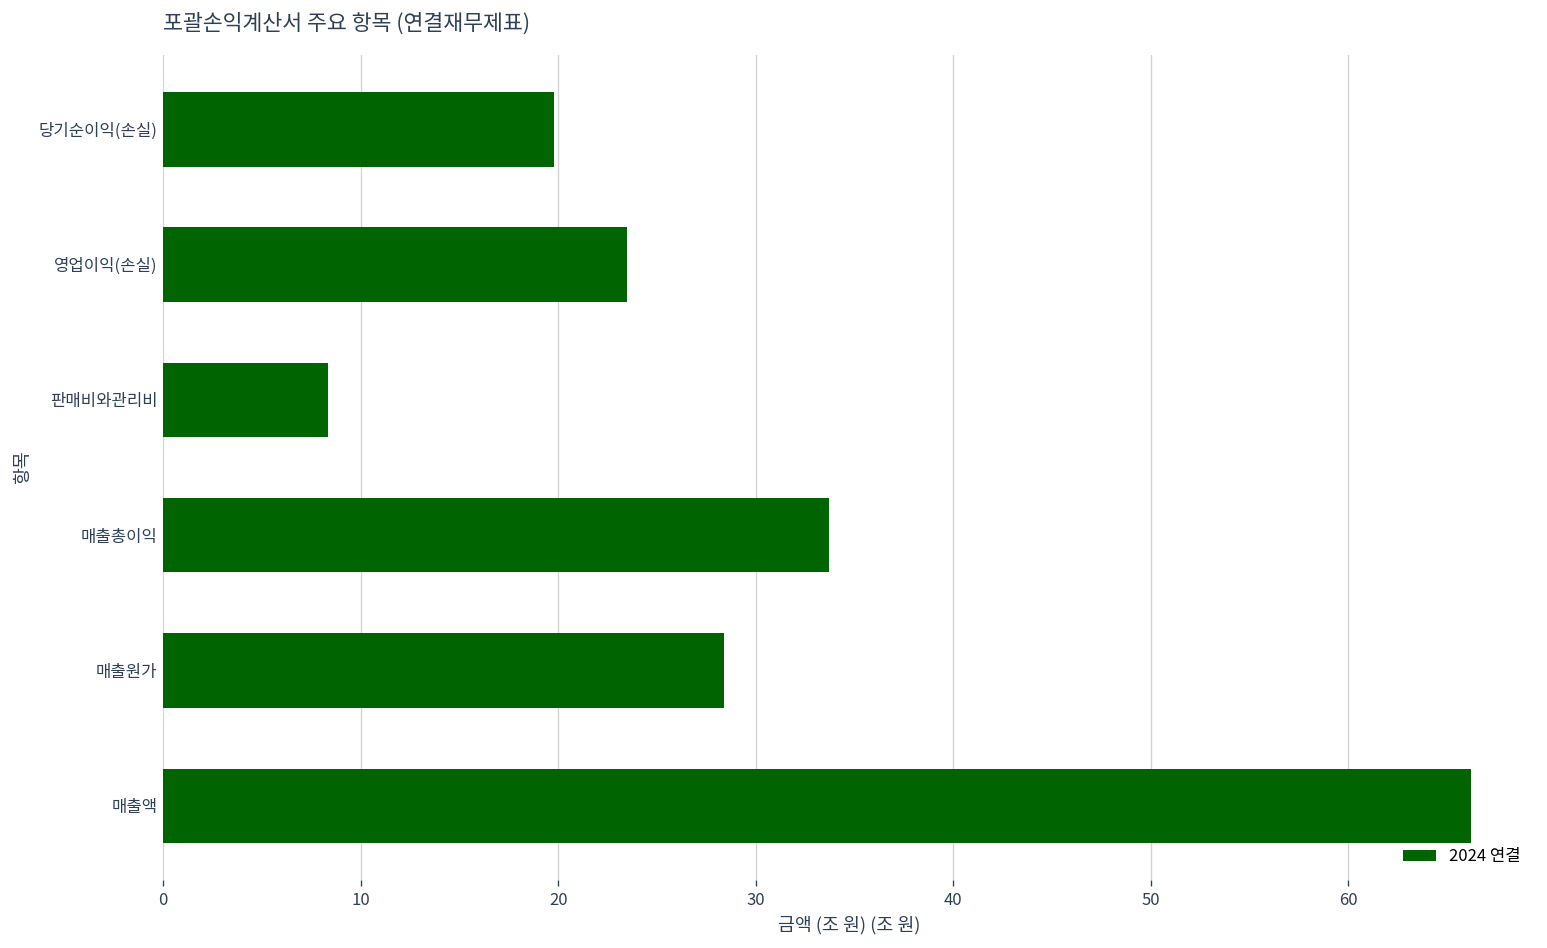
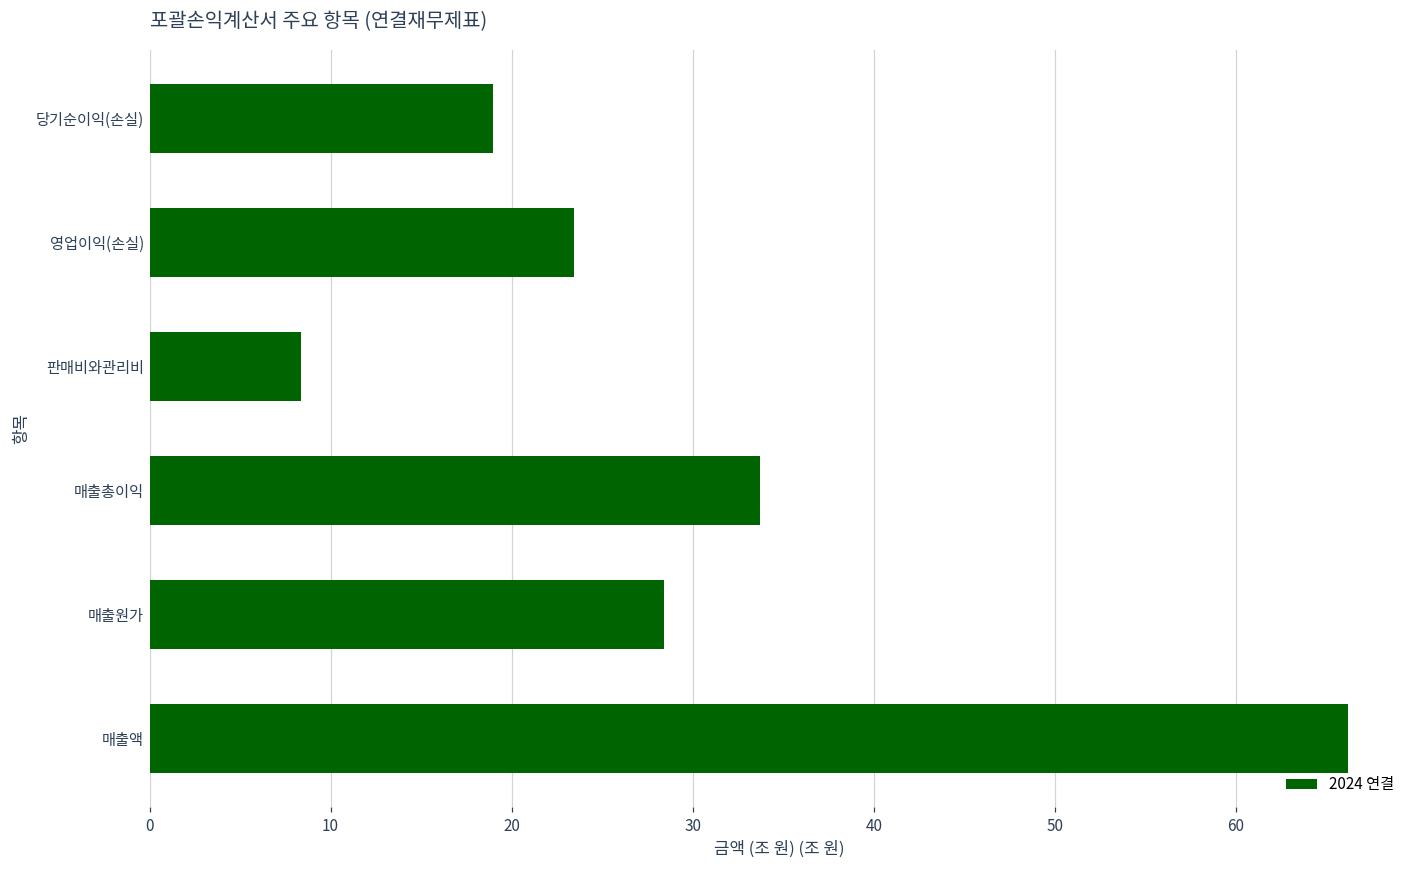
  {
-   "당기순이익(손실)": 19.8,
+   "당기순이익(손실)": 19.0,
    "영업이익(손실)": 23.5,
    "판매비와관리비": 8.4,
    "매출총이익": 33.7,
    "매출원가": 28.4,
    "매출액": 66.2
  }
